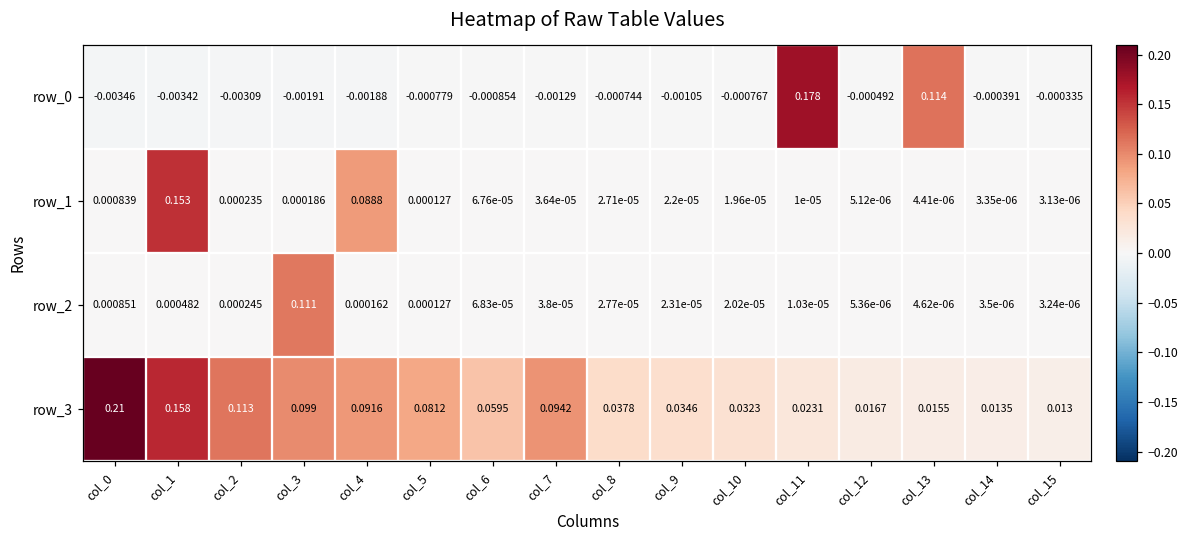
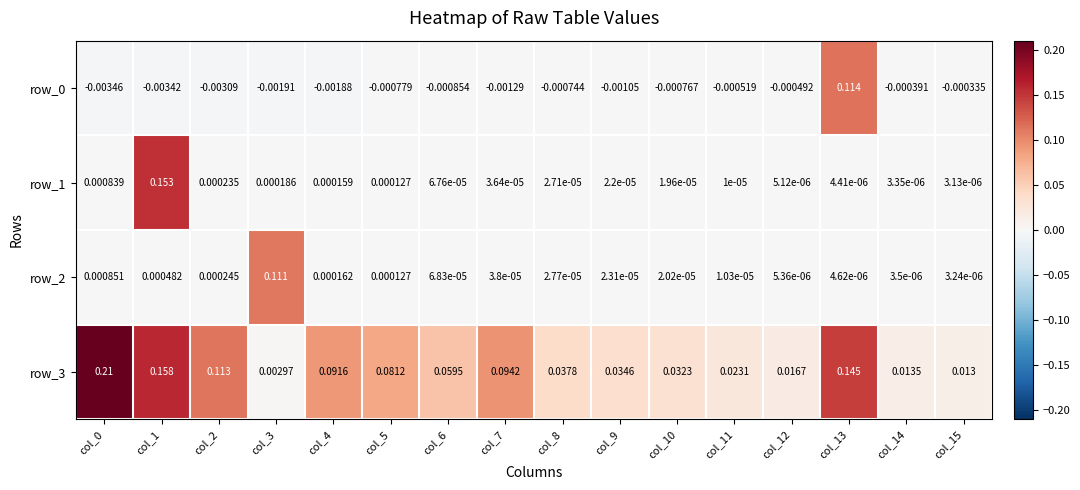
  {
    "row_0": {
      "col_0": "-0.00346",
      "col_1": "-0.00342",
      "col_2": "-0.00309",
      "col_3": "-0.00191",
      "col_4": "-0.00188",
      "col_5": "-0.000779",
      "col_6": "-0.000854",
      "col_7": "-0.00129",
      "col_8": "-0.000744",
      "col_9": "-0.00105",
      "col_10": "-0.000767",
-     "col_11": "0.178",
+     "col_11": "-0.000519",
      "col_12": "-0.000492",
      "col_13": "0.114",
      "col_14": "-0.000391",
      "col_15": "-0.000335"
    },
    "row_1": {
      "col_0": "0.000839",
      "col_1": "0.153",
      "col_2": "0.000235",
      "col_3": "0.000186",
-     "col_4": "0.0888",
+     "col_4": "0.000159",
      "col_5": "0.000127",
      "col_6": "6.76e-05",
      "col_7": "3.64e-05",
      "col_8": "2.71e-05",
      "col_9": "2.2e-05",
      "col_10": "1.96e-05",
      "col_11": "1e-05",
      "col_12": "5.12e-06",
      "col_13": "4.41e-06",
      "col_14": "3.35e-06",
      "col_15": "3.13e-06"
    },
    "row_2": {
      "col_0": "0.000851",
      "col_1": "0.000482",
      "col_2": "0.000245",
      "col_3": "0.111",
      "col_4": "0.000162",
      "col_5": "0.000127",
      "col_6": "6.83e-05",
      "col_7": "3.8e-05",
      "col_8": "2.77e-05",
      "col_9": "2.31e-05",
      "col_10": "2.02e-05",
      "col_11": "1.03e-05",
      "col_12": "5.36e-06",
      "col_13": "4.62e-06",
      "col_14": "3.5e-06",
      "col_15": "3.24e-06"
    },
    "row_3": {
      "col_0": "0.21",
      "col_1": "0.158",
      "col_2": "0.113",
-     "col_3": "0.099",
+     "col_3": "0.00297",
      "col_4": "0.0916",
      "col_5": "0.0812",
      "col_6": "0.0595",
      "col_7": "0.0942",
      "col_8": "0.0378",
      "col_9": "0.0346",
      "col_10": "0.0323",
      "col_11": "0.0231",
      "col_12": "0.0167",
-     "col_13": "0.0155",
+     "col_13": "0.145",
      "col_14": "0.0135",
      "col_15": "0.013"
    }
  }
